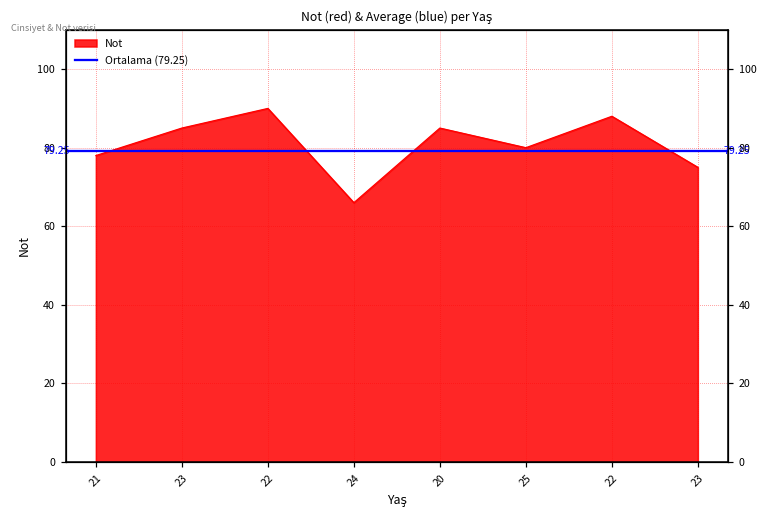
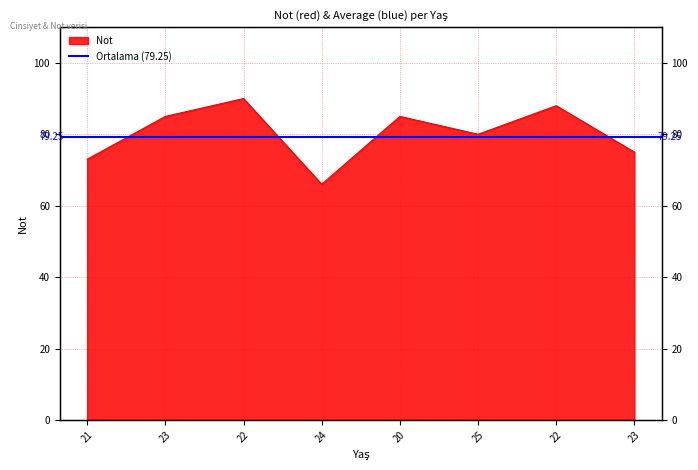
  {
-   "21": 78,
+   "21": 73,
    "24": 66,
    "20": 85,
    "25": 80
  }
